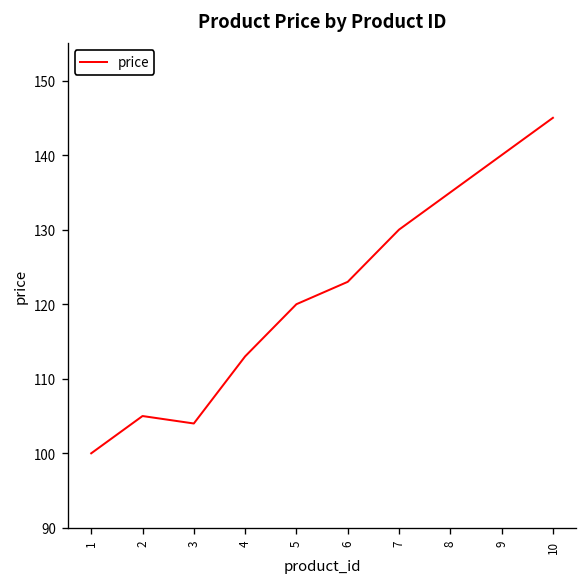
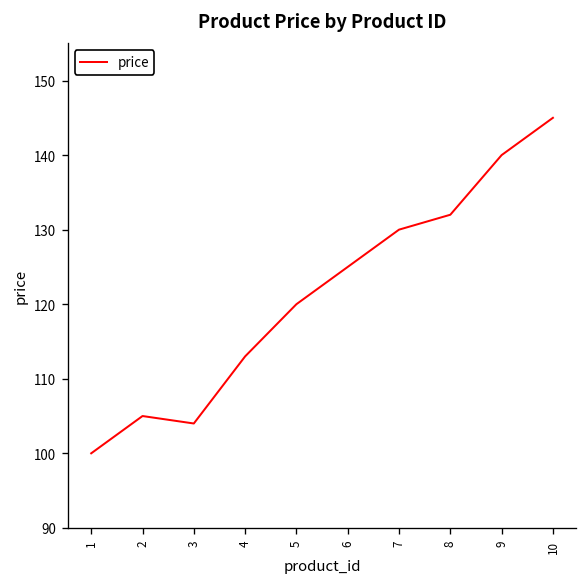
  {
    "1": 100,
    "2": 105,
    "3": 104,
    "4": 113,
    "5": 120,
-   "6": 123,
+   "6": 125,
    "7": 130,
-   "8": 135,
+   "8": 132,
    "9": 140,
    "10": 145
  }
